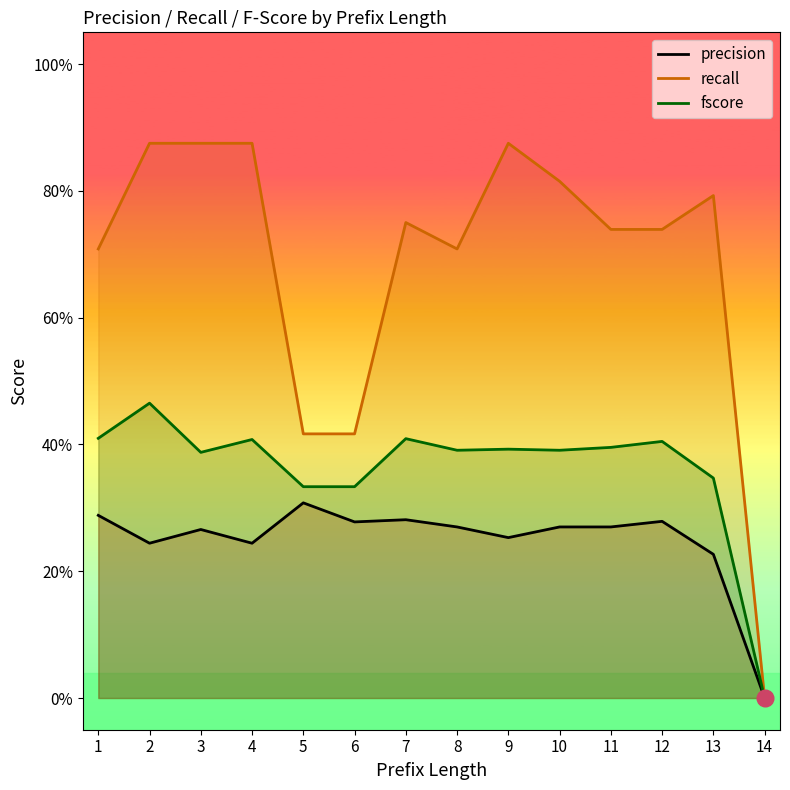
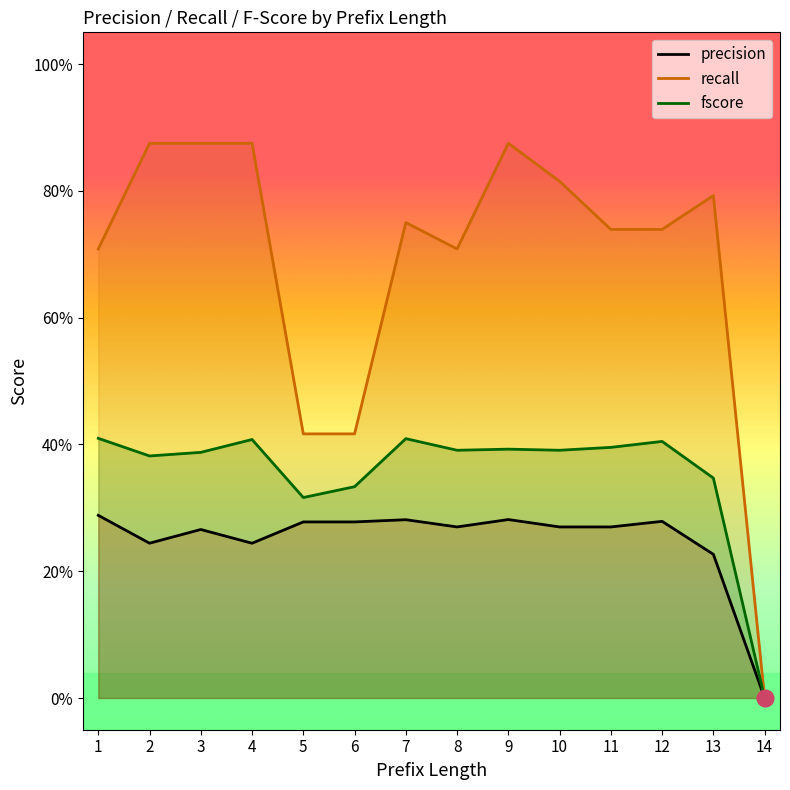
  {
    "precision": {
      "1": "29%",
      "2": "24%",
      "3": "27%",
      "4": "24%",
-     "5": "31%",
+     "5": "28%",
      "6": "28%",
      "7": "28%",
      "8": "27%",
-     "9": "25%",
+     "9": "28%",
      "10": "27%",
      "11": "27%",
      "12": "28%",
      "13": "23%"
    },
    "recall": {
      "1": "71%",
      "2": "88%",
      "3": "88%",
      "4": "88%",
      "5": "42%",
      "6": "42%",
      "7": "75%",
      "8": "71%",
      "9": "88%",
      "10": "82%",
      "11": "74%",
      "12": "74%",
      "13": "79%"
    },
    "fscore": {
      "1": "41%",
-     "2": "47%",
+     "2": "38%",
      "3": "39%",
      "4": "41%",
-     "5": "33%",
+     "5": "32%",
      "6": "33%",
      "7": "41%",
      "8": "39%",
      "9": "39%",
      "10": "39%",
      "11": "40%",
      "12": "40%",
      "13": "35%"
    }
  }
